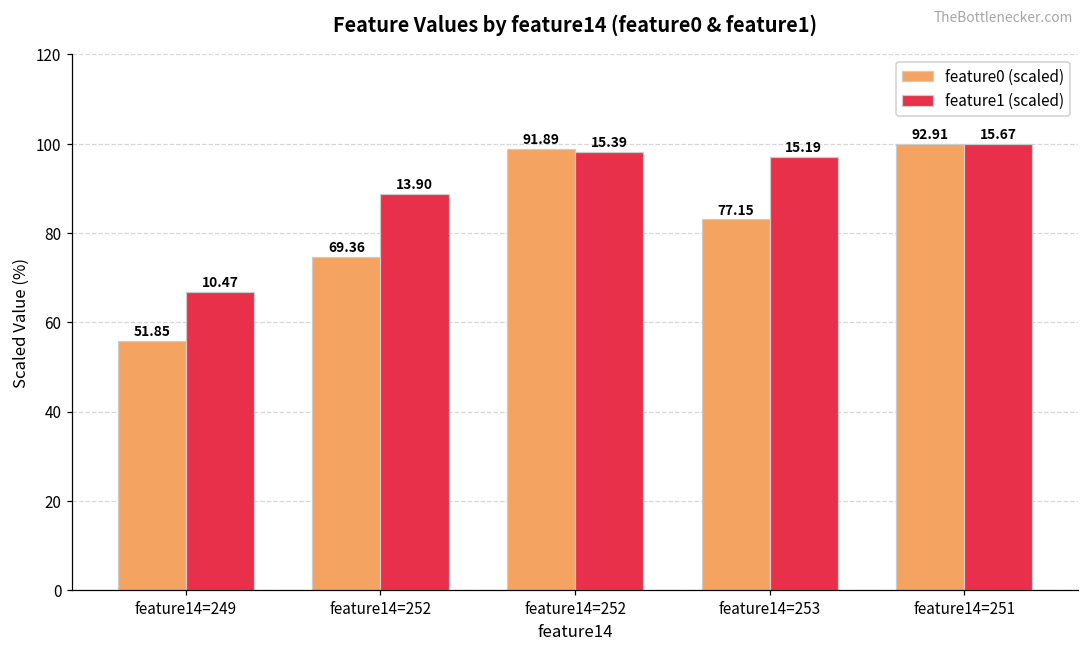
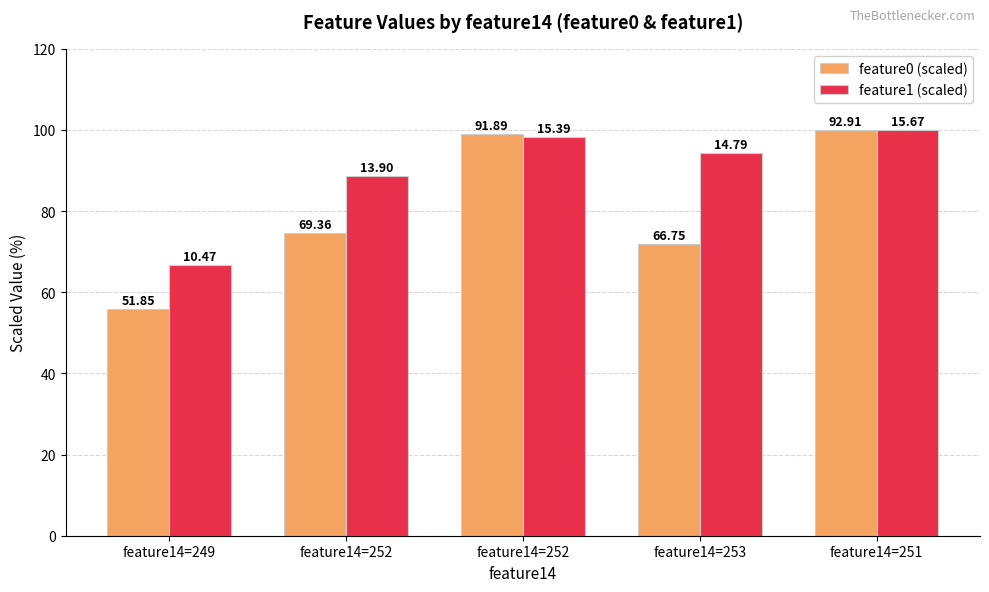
  {
    "feature0 (scaled)": {
-     "feature14=253": 77.15
+     "feature14=253": 66.75
    },
    "feature1 (scaled)": {
-     "feature14=253": 15.19
+     "feature14=253": 14.79
    }
  }
